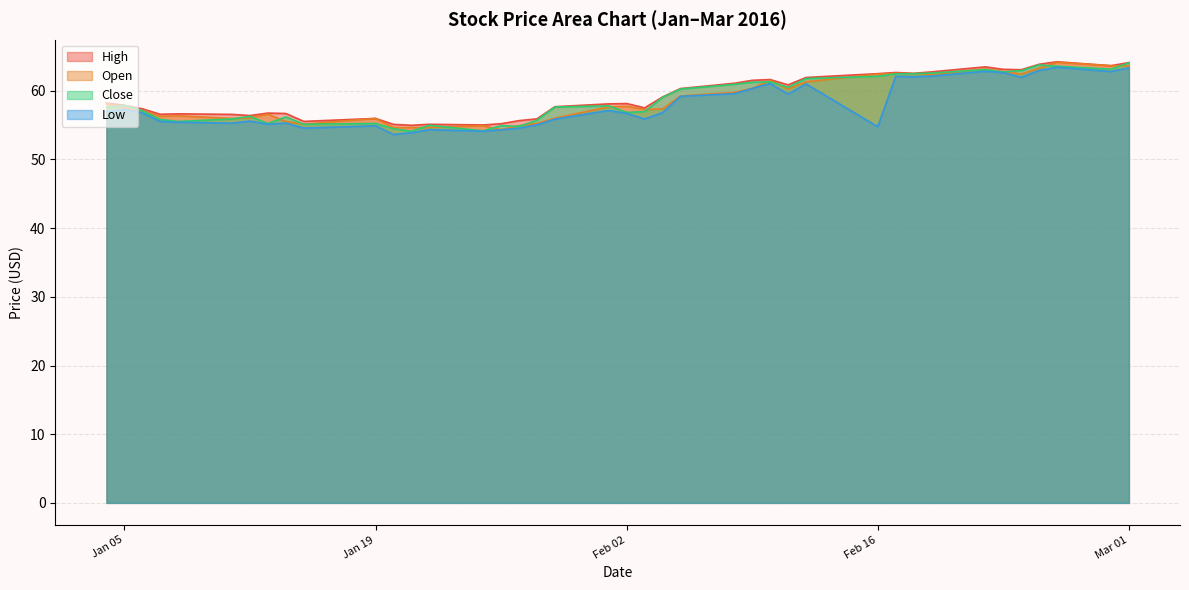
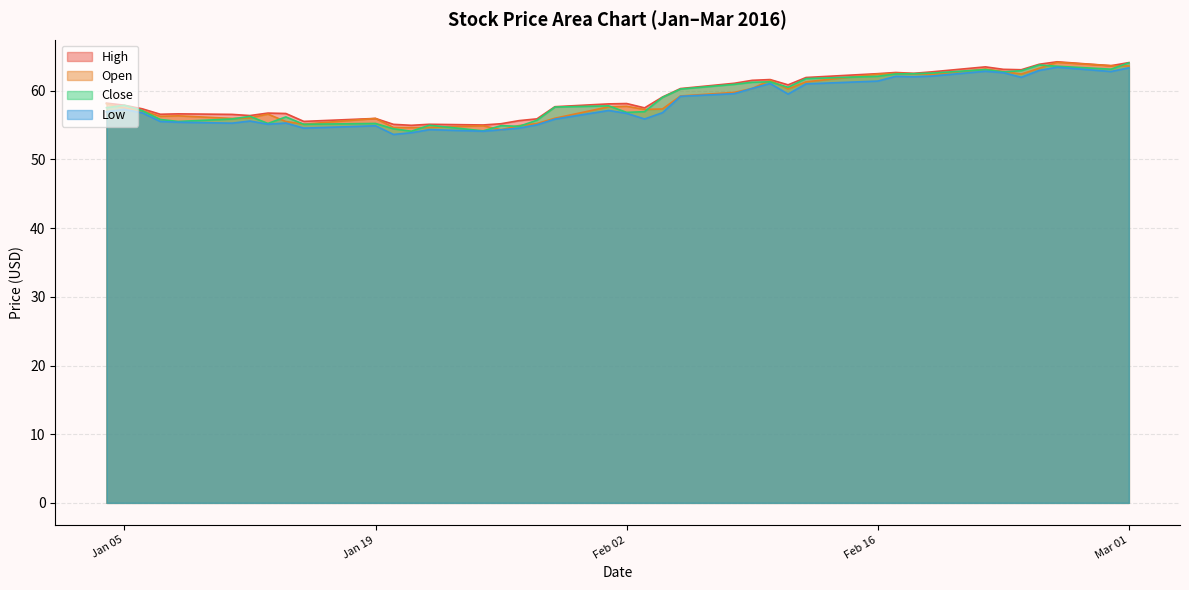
  {
    "Low": {
-     "Feb 16": 55
+     "Feb 16": 61
    }
  }
